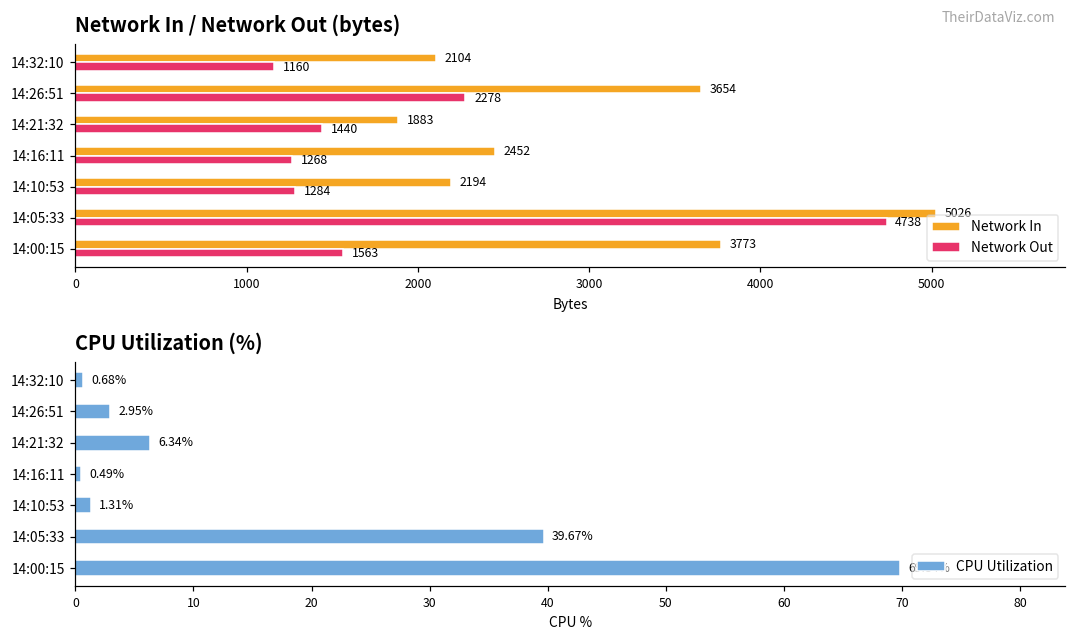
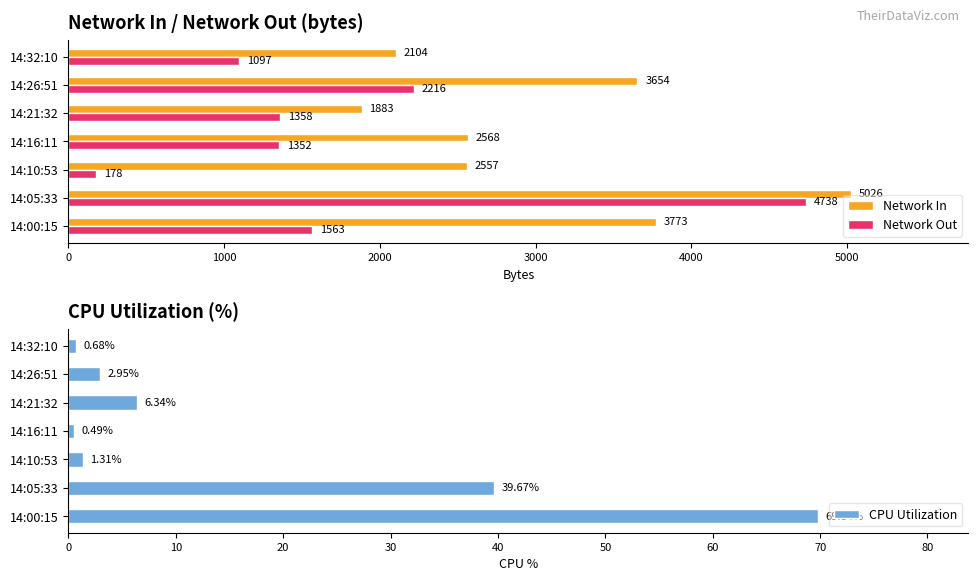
  {
    "Network In / Network Out (bytes)": {
      "Network In": {
        "14:32:10": "2104",
        "14:26:51": "3654",
        "14:21:32": "1883",
-       "14:16:11": "2452",
-       "14:10:53": "2194",
+       "14:16:11": "2568",
+       "14:10:53": "2557",
        "14:00:15": "3773"
      },
      "Network Out": {
-       "14:32:10": "1160",
-       "14:26:51": "2278",
-       "14:21:32": "1440",
-       "14:16:11": "1268",
-       "14:10:53": "1284",
+       "14:32:10": "1097",
+       "14:26:51": "2216",
+       "14:21:32": "1358",
+       "14:16:11": "1352",
+       "14:10:53": "178",
        "14:05:33": "4738",
        "14:00:15": "1563"
      }
    },
    "CPU Utilization (%)": {
      "14:32:10": "0.68%",
      "14:26:51": "2.95%",
      "14:21:32": "6.34%",
      "14:16:11": "0.49%",
      "14:10:53": "1.31%",
      "14:05:33": "39.67%"
    }
  }
